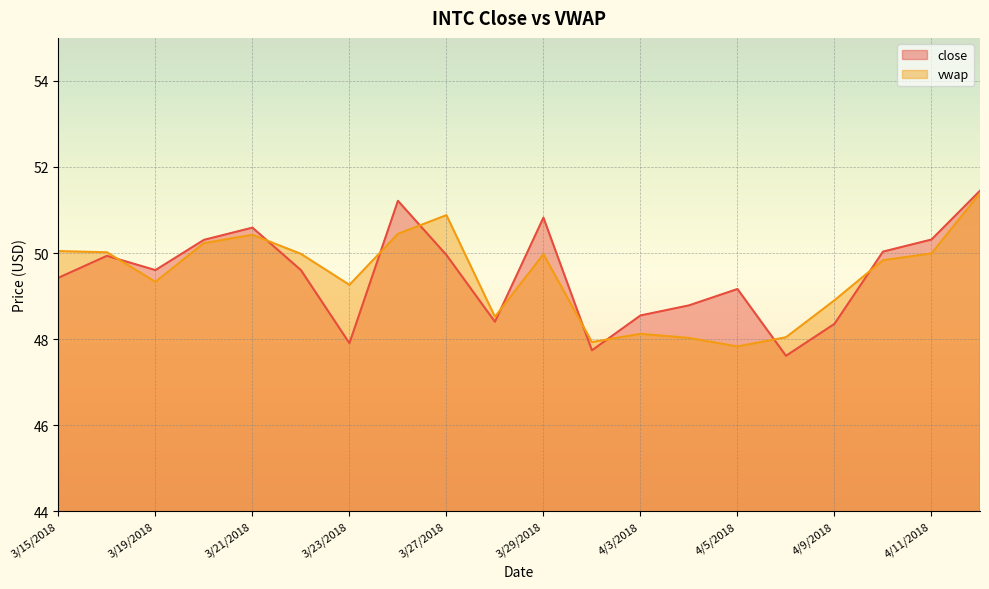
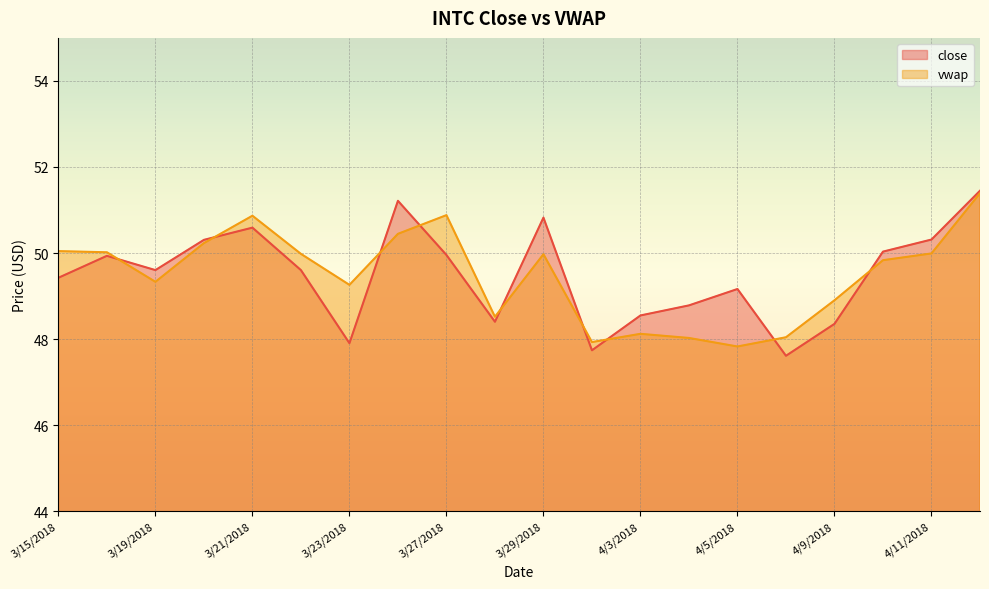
  {
    "close": {
      "3/15/2018": 49.4,
      "3/19/2018": 49.6,
      "3/21/2018": 50.6,
      "3/23/2018": 47.9,
      "3/27/2018": 50.0,
      "3/29/2018": 50.8,
      "4/3/2018": 48.6,
      "4/5/2018": 49.2,
      "4/9/2018": 48.4,
      "4/11/2018": 50.3
    },
    "vwap": {
      "3/15/2018": 50.0,
      "3/19/2018": 49.3,
-     "3/21/2018": 50.4,
+     "3/21/2018": 50.9,
      "3/23/2018": 49.3,
      "3/27/2018": 50.9,
      "3/29/2018": 50.0,
      "4/3/2018": 48.1,
      "4/5/2018": 47.8,
      "4/9/2018": 48.9,
      "4/11/2018": 50.0
    }
  }
